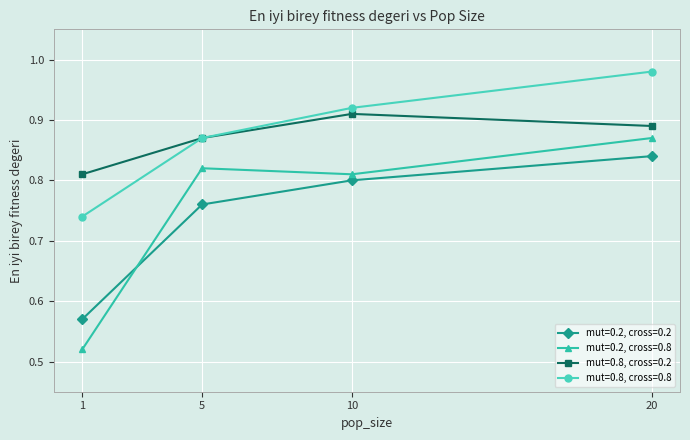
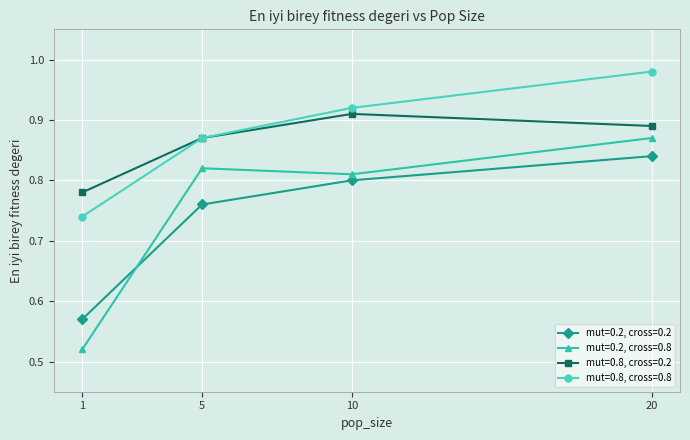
  {
    "mut=0.8, cross=0.2": {
-     "1": 0.81,
+     "1": 0.78,
      "10": 0.91,
      "20": 0.89
    }
  }
